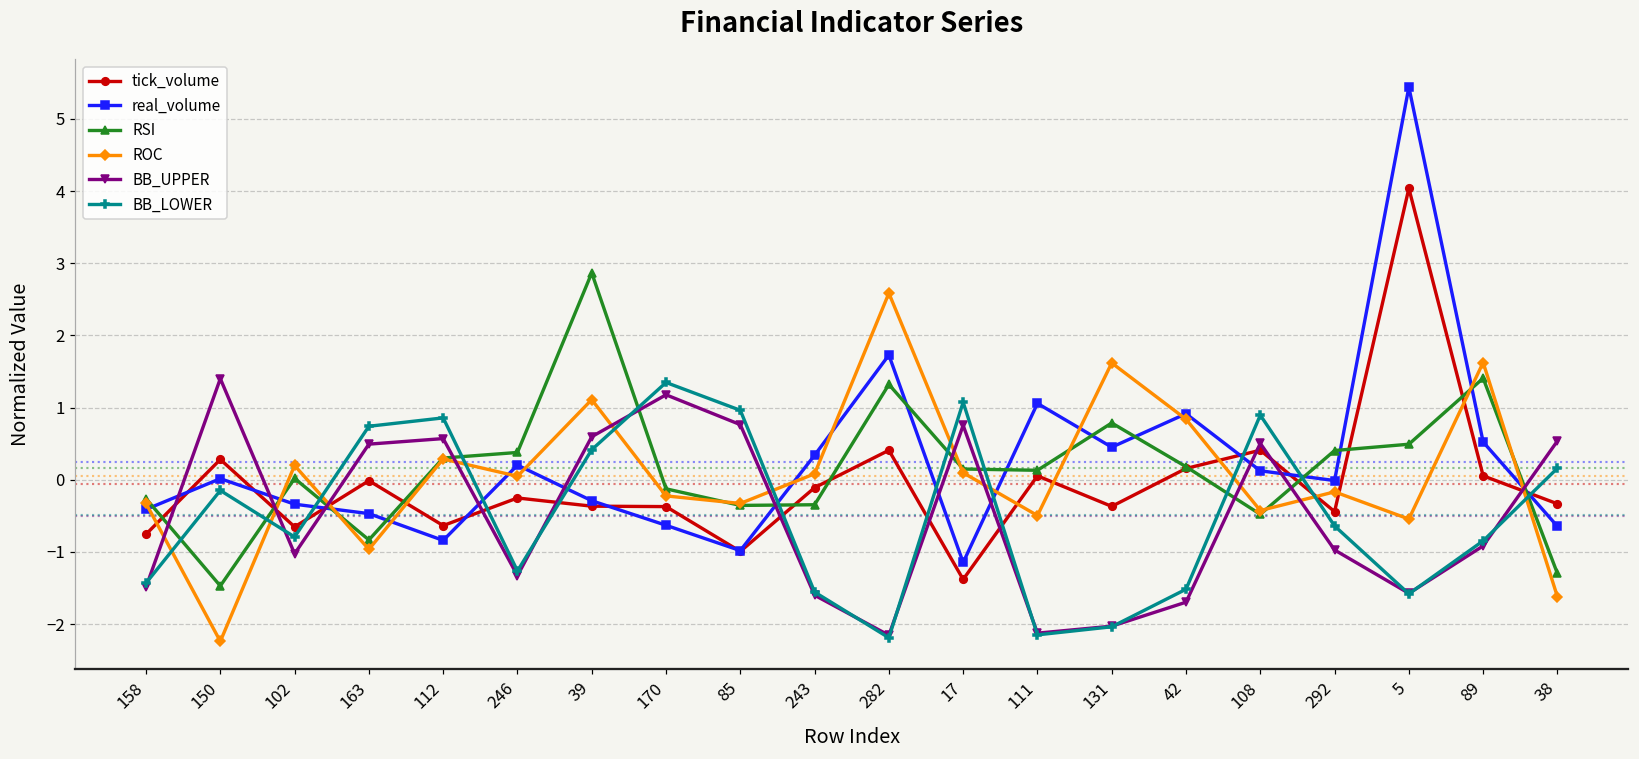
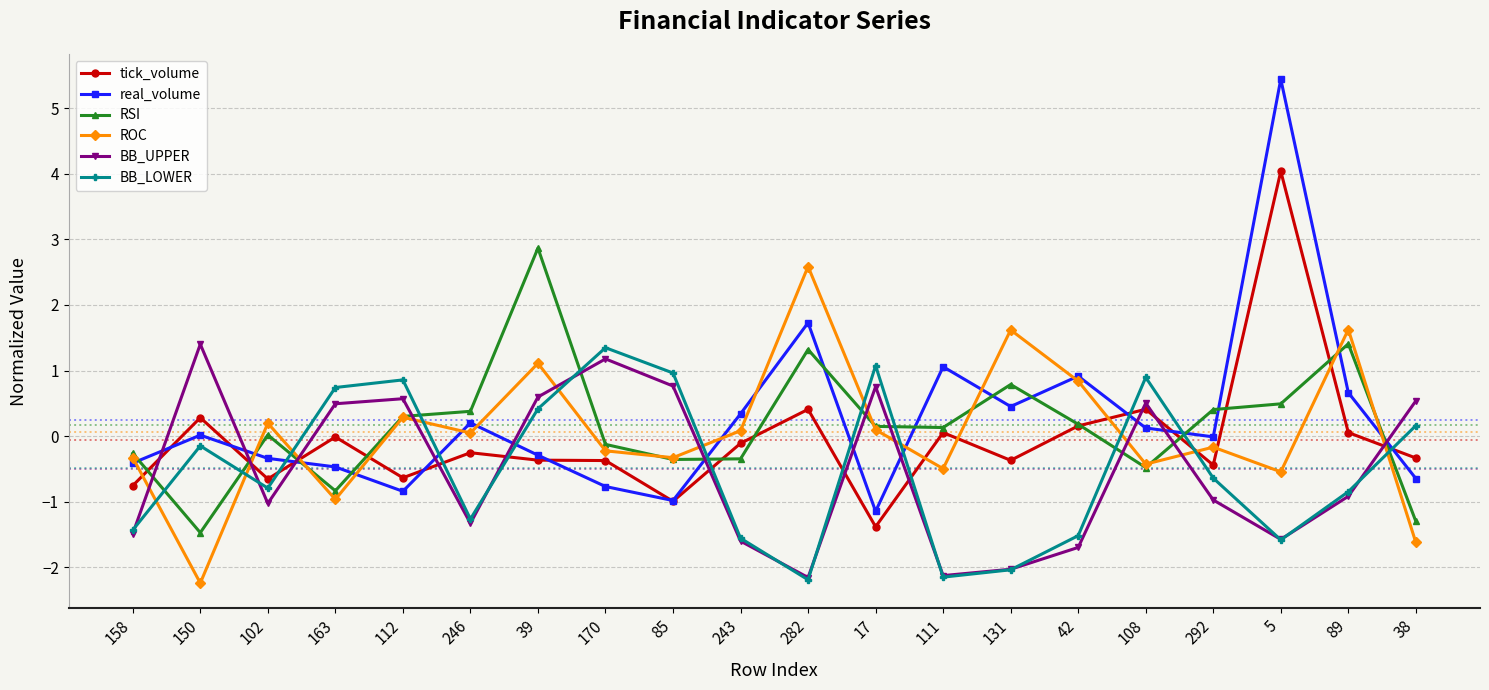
  {
    "tick_volume": {
      "158": -0.8,
      "150": 0.3,
      "102": -0.7,
      "163": 0.0,
      "112": -0.6,
      "246": -0.3,
      "39": -0.4,
      "170": -0.4,
      "243": -0.1,
      "282": 0.4,
      "17": -1.4,
      "111": 0.1,
      "131": -0.4,
      "108": 0.4,
      "292": -0.4,
      "5": 4.0,
      "89": 0.1,
      "38": -0.3
    },
    "real_volume": {
      "158": -0.4,
      "150": 0.0,
      "102": -0.3,
      "163": -0.5,
      "112": -0.8,
      "246": 0.2,
      "39": -0.3,
-     "170": -0.6,
+     "170": -0.8,
      "243": 0.3,
      "282": 1.7,
      "17": -1.1,
      "111": 1.1,
      "131": 0.5,
      "42": 0.9,
      "108": 0.1,
      "292": 0.0,
      "5": 5.4,
-     "89": 0.5,
+     "89": 0.7,
      "38": -0.6
    },
    "RSI": {
      "158": -0.3,
      "150": -1.5,
      "102": 0.0,
      "163": -0.8,
      "246": 0.4,
      "39": 2.9,
      "170": -0.1,
      "243": -0.3,
      "282": 1.3,
      "17": 0.1,
      "111": 0.1,
      "131": 0.8,
      "108": -0.5,
      "292": 0.4,
      "5": 0.5,
      "89": 1.4,
      "38": -1.3
    },
    "ROC": {
      "158": -0.3,
      "150": -2.2,
      "102": 0.2,
      "163": -1.0,
      "246": 0.0,
      "39": 1.1,
      "170": -0.2,
      "243": 0.1,
      "282": 2.6,
      "17": 0.1,
      "111": -0.5,
      "131": 1.6,
      "42": 0.8,
      "108": -0.4,
      "292": -0.2,
      "5": -0.5,
      "89": 1.6,
      "38": -1.6
    },
    "BB_UPPER": {
      "158": -1.5,
      "150": 1.4,
      "102": -1.0,
      "163": 0.5,
      "112": 0.6,
      "246": -1.3,
      "39": 0.6,
      "170": 1.2,
      "85": 0.8,
      "243": -1.6,
      "17": 0.8,
      "42": -1.7,
      "108": 0.5,
      "292": -1.0,
      "89": -0.9,
      "38": 0.5
    },
    "BB_LOWER": {
      "158": -1.4,
      "150": -0.1,
      "102": -0.8,
      "163": 0.7,
      "112": 0.9,
      "246": -1.3,
      "39": 0.4,
      "170": 1.3,
      "85": 1.0,
      "243": -1.6,
      "17": 1.1,
      "42": -1.5,
      "108": 0.9,
      "292": -0.6,
      "89": -0.8,
      "38": 0.2
    }
  }
